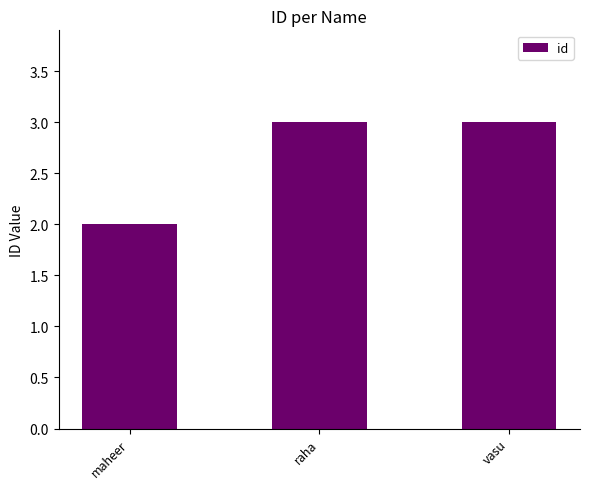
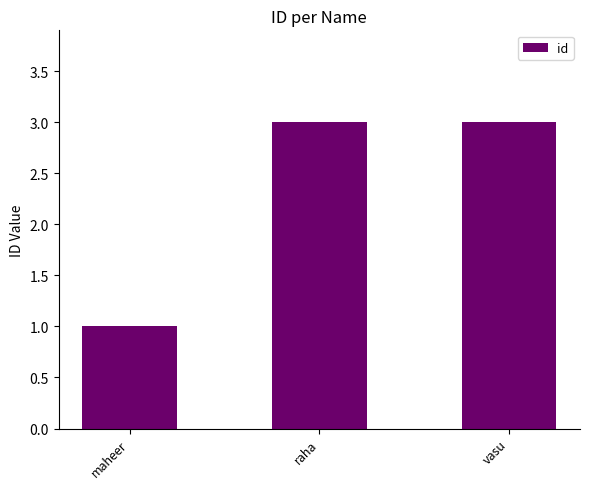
  {
-   "maheer": 2,
+   "maheer": 1,
    "raha": 3,
    "vasu": 3
  }
